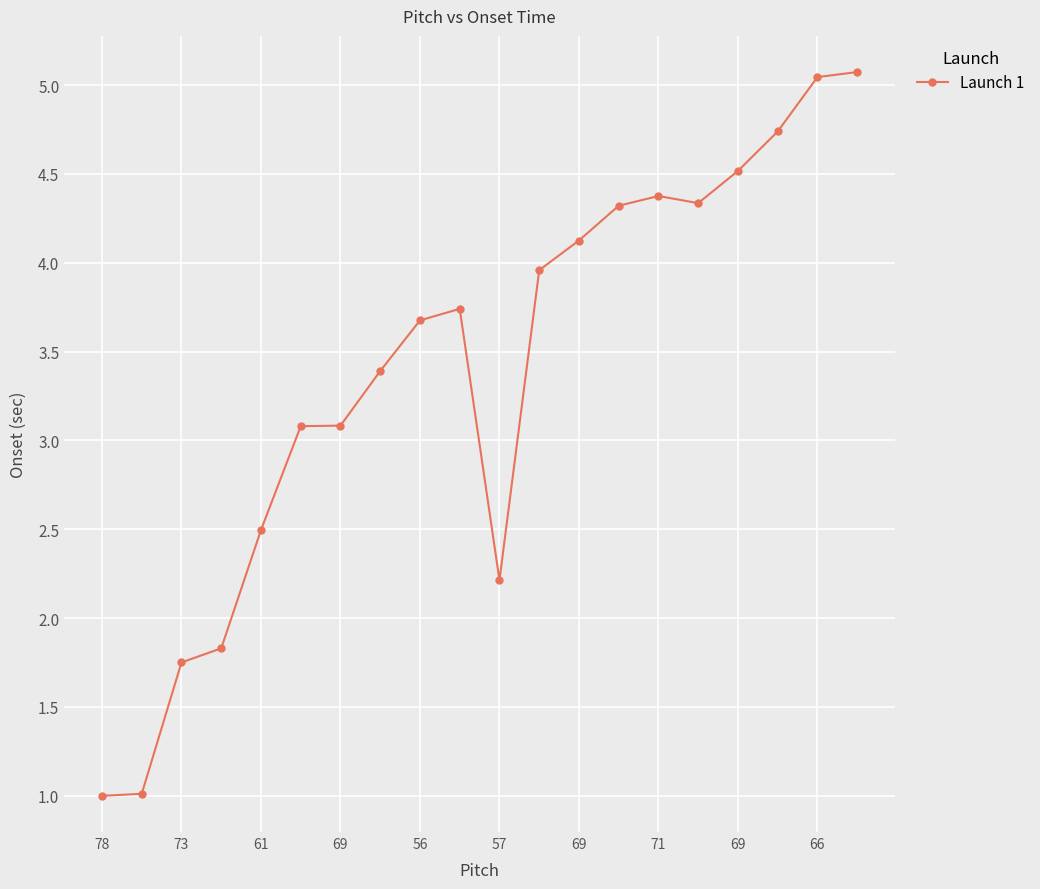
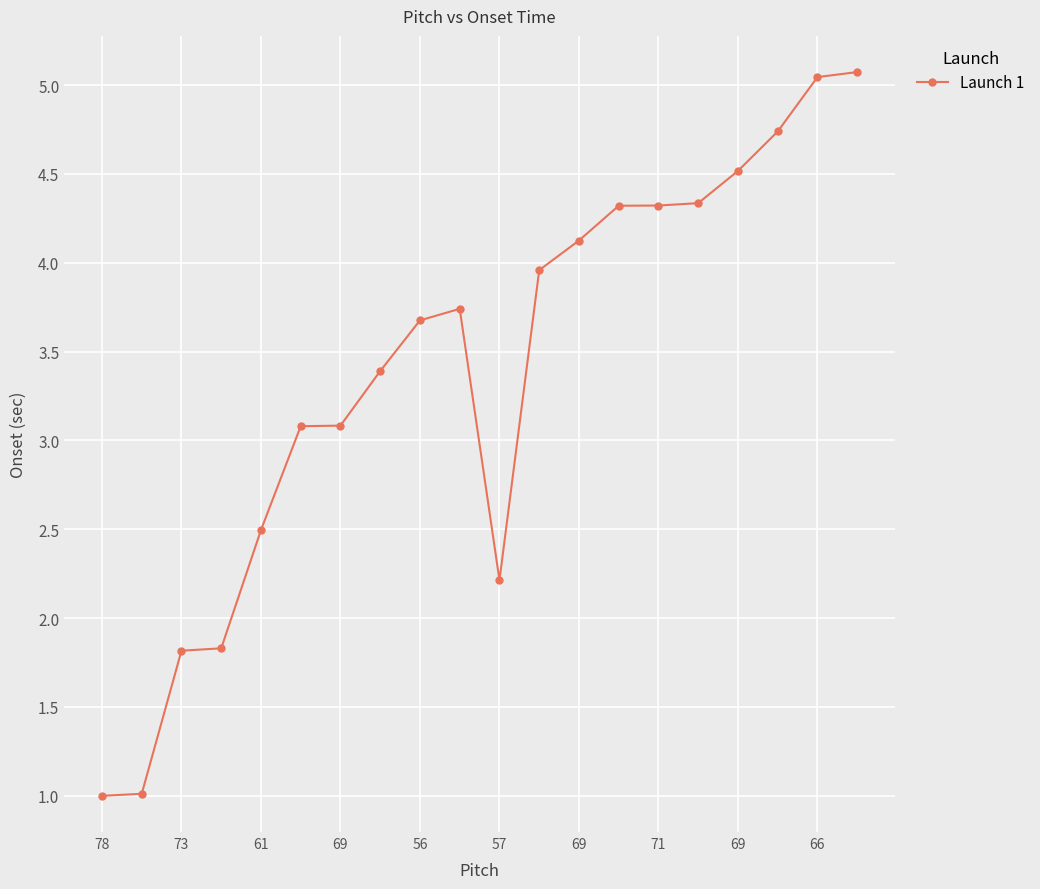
  {
    "78": 1.00,
-   "73": 1.75,
+   "73": 1.82,
    "61": 2.50,
    "56": 3.68,
    "57": 2.21,
-   "71": 4.38,
+   "71": 4.32,
    "66": 5.04
  }
